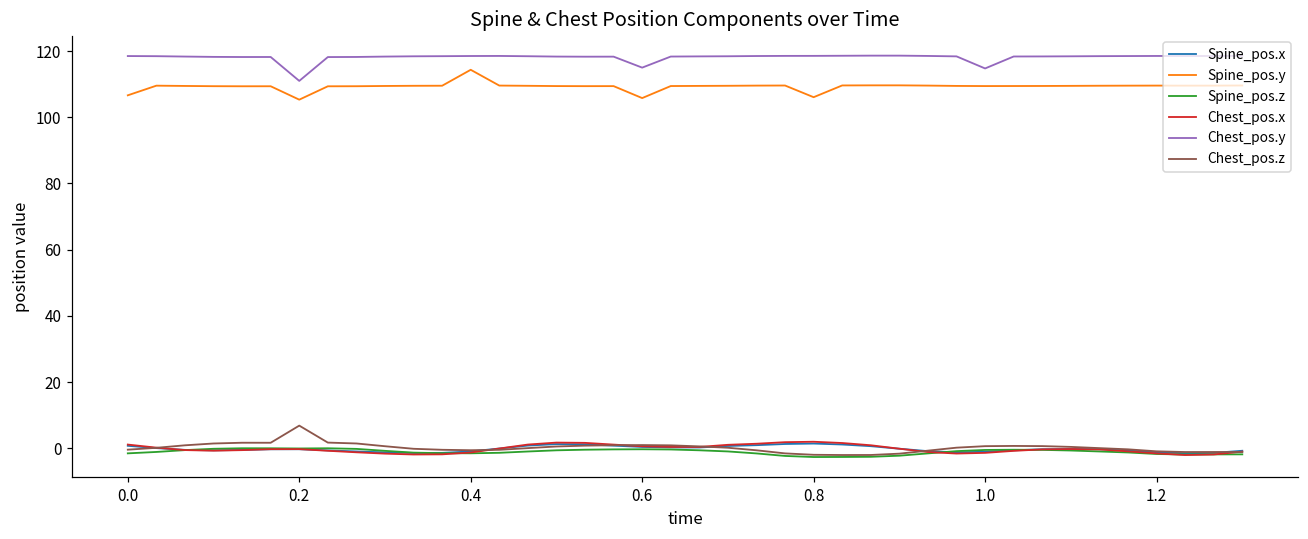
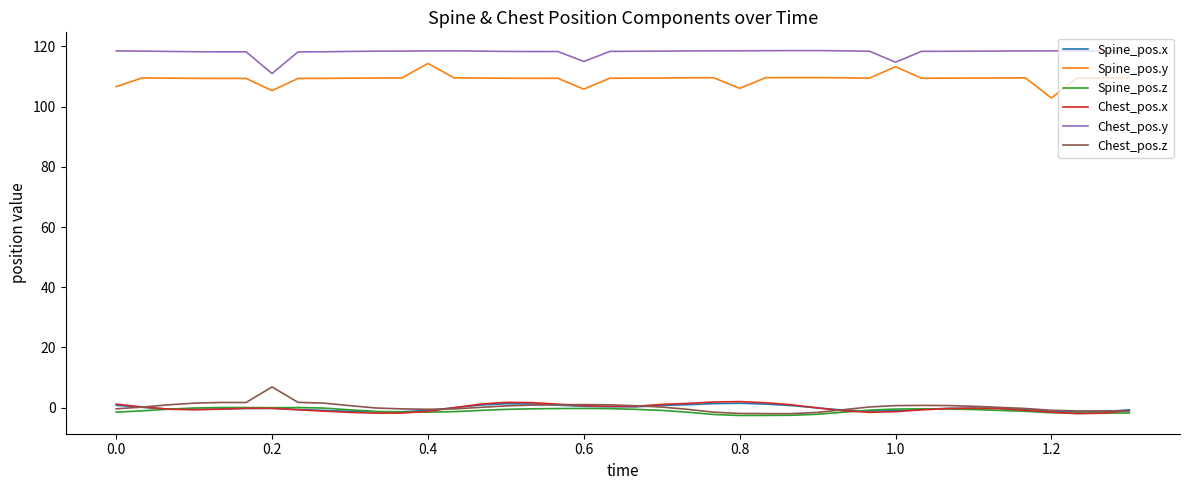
  {
    "Spine_pos.y": {
      "0.0": 107,
      "0.2": 105,
      "0.4": 114,
      "0.6": 106,
      "0.8": 106,
-     "1.0": 109,
-     "1.2": 110
+     "1.0": 113,
+     "1.2": 103
    },
    "Spine_pos.z": {
      "0.0": -2
    },
    "Chest_pos.y": {
      "0.0": 118,
      "0.2": 111,
      "0.4": 118,
      "0.6": 115,
      "0.8": 119,
      "1.0": 115,
      "1.2": 119
    },
    "Chest_pos.z": {
      "0.0": 0,
      "0.2": 7,
      "1.0": 1
    }
  }
